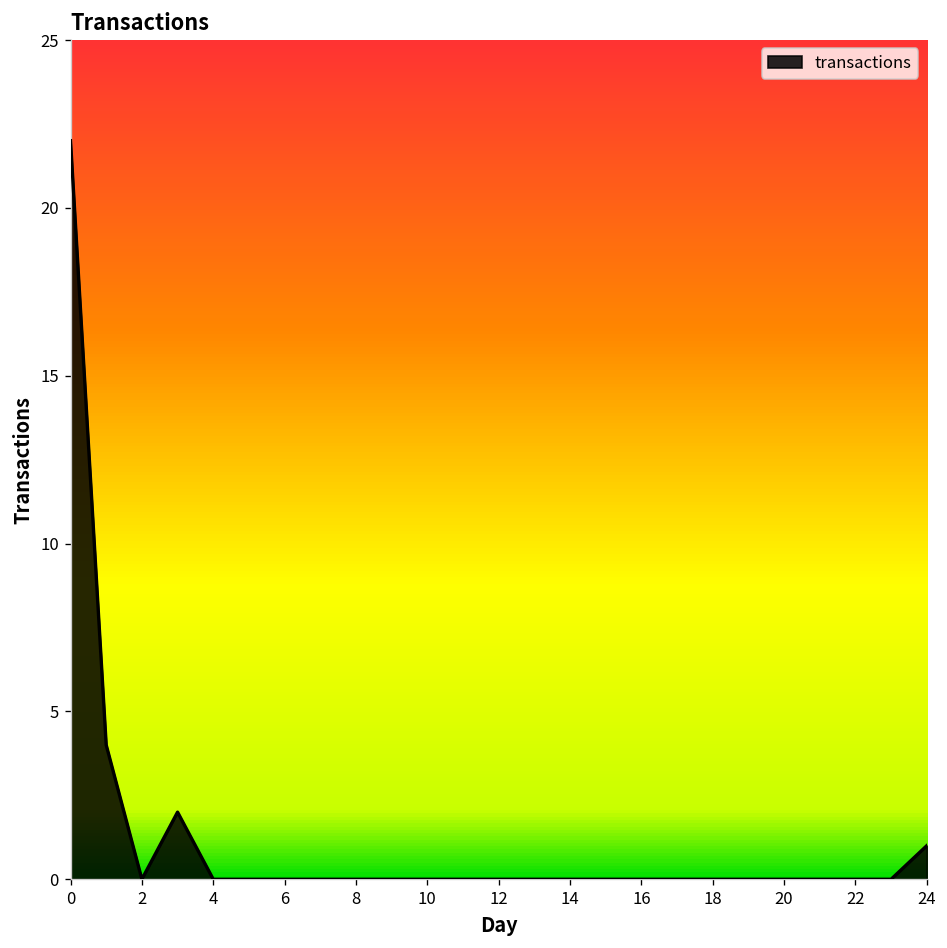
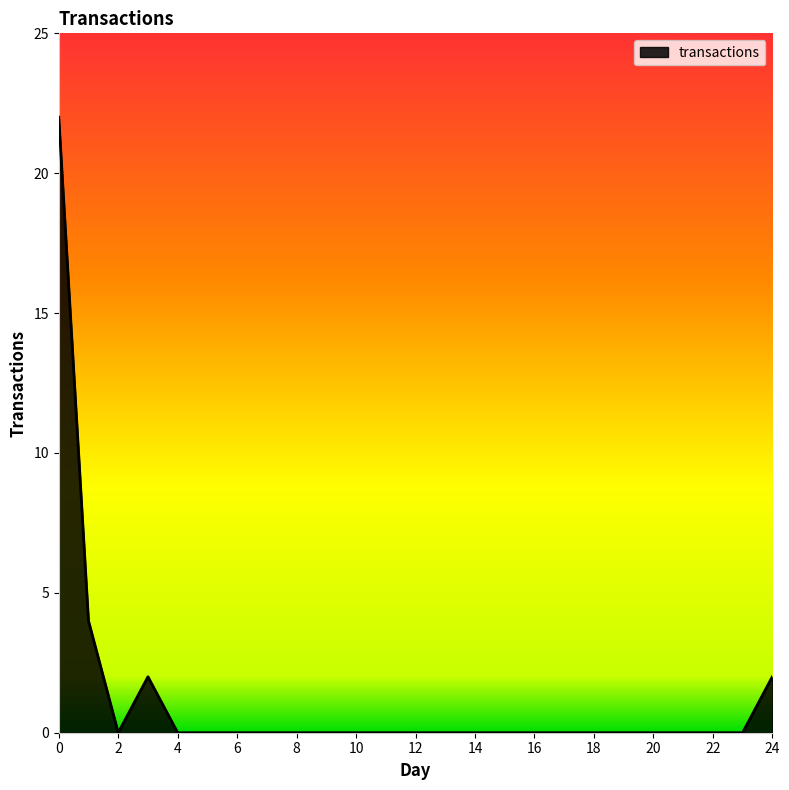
  {
    "0": 22,
    "2": 0,
    "4": 0,
    "6": 0,
    "8": 0,
    "10": 0,
    "12": 0,
    "14": 0,
    "16": 0,
    "18": 0,
    "20": 0,
    "22": 0,
-   "24": 1
+   "24": 2
  }
